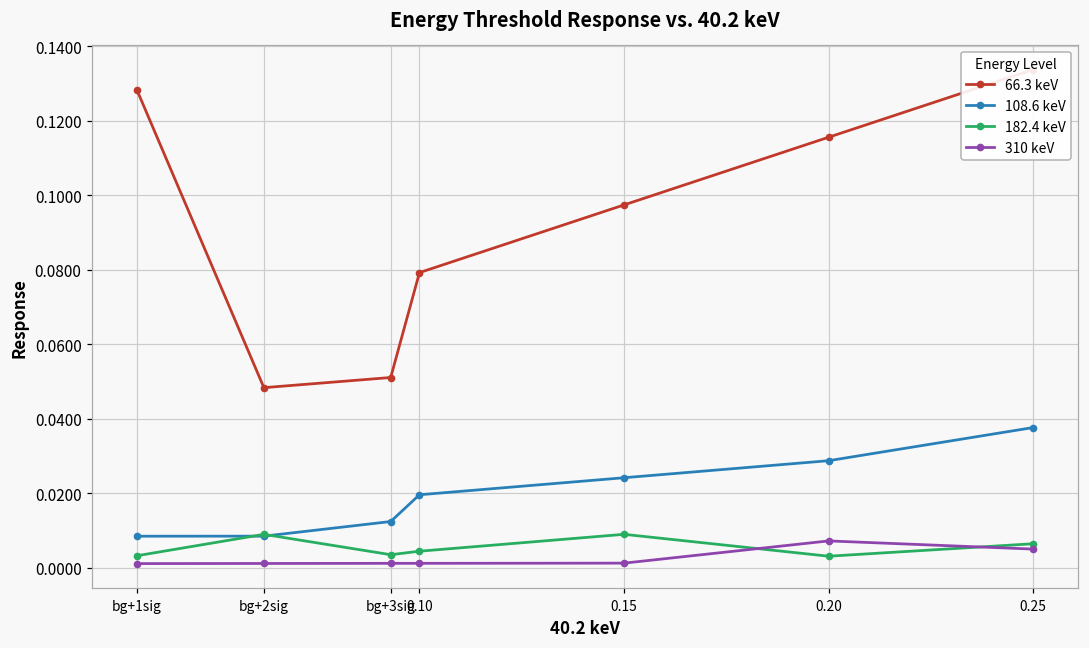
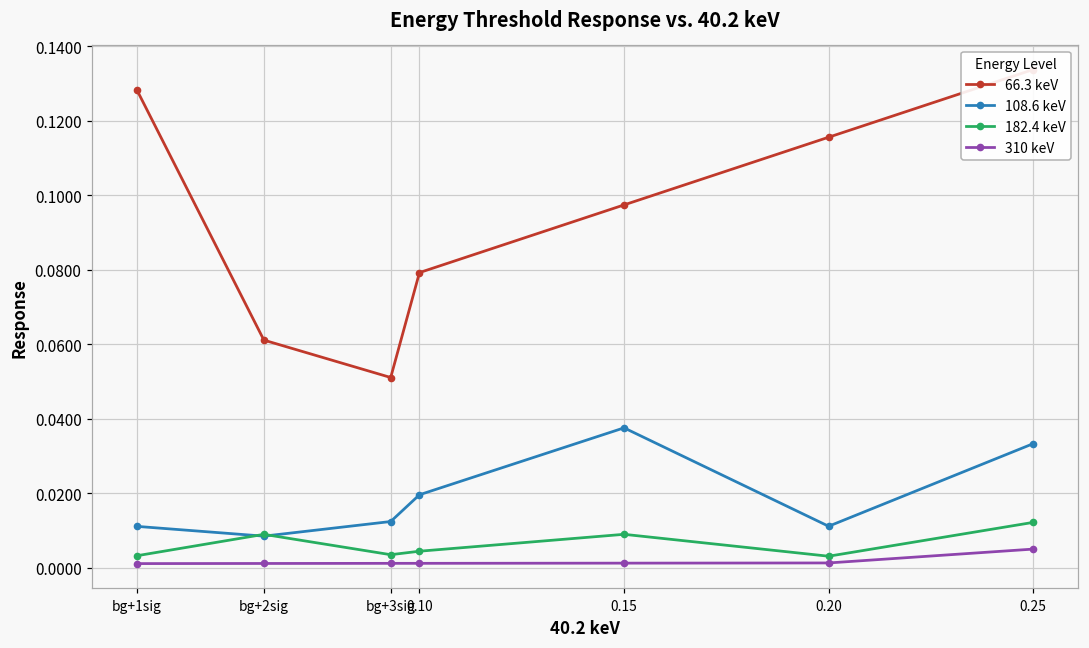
  {
    "66.3 keV": {
      "bg+1sig": 0.128,
-     "bg+2sig": 0.048,
+     "bg+2sig": 0.061,
      "0.15": 0.097,
      "0.20": 0.116
    },
    "108.6 keV": {
-     "bg+1sig": 0.008,
-     "0.15": 0.024,
-     "0.20": 0.029,
-     "0.25": 0.038
+     "bg+1sig": 0.011,
+     "0.15": 0.038,
+     "0.20": 0.011,
+     "0.25": 0.033
    },
    "182.4 keV": {
      "bg+1sig": 0.003,
      "0.15": 0.009,
      "0.20": 0.003,
-     "0.25": 0.006
+     "0.25": 0.012
    },
    "310 keV": {
      "bg+1sig": 0.001,
      "bg+2sig": 0.001,
      "0.15": 0.001,
-     "0.20": 0.007,
+     "0.20": 0.001,
      "0.25": 0.005
    }
  }
